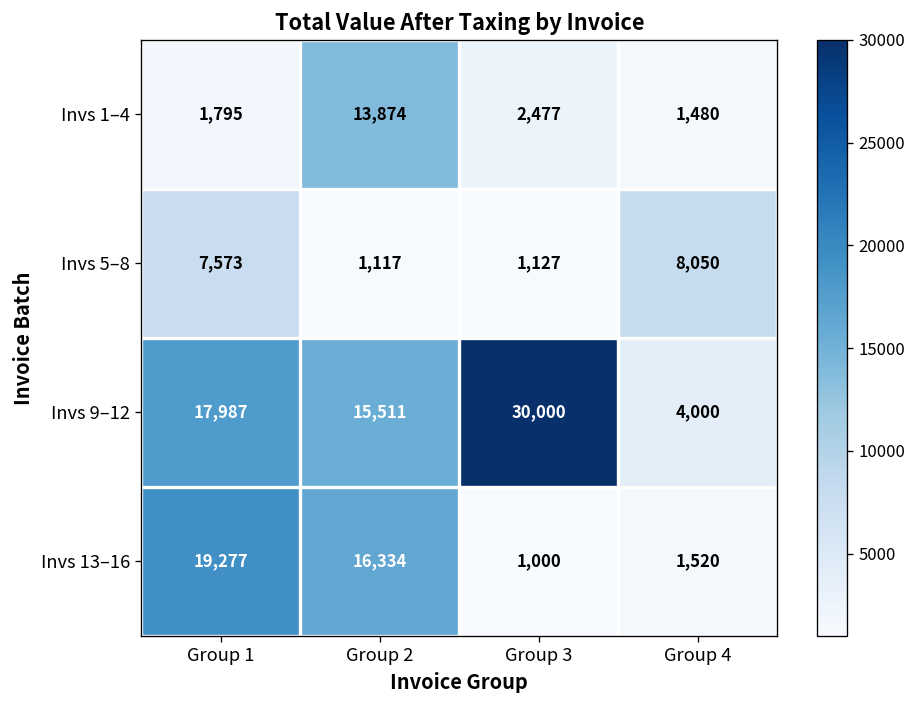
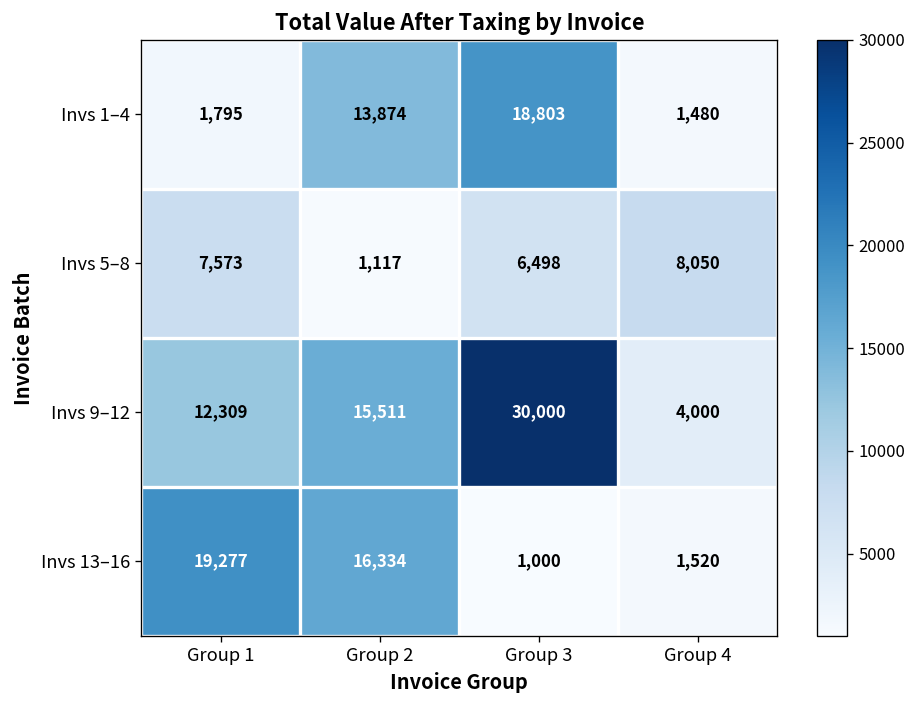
  {
    "Invs 1–4": {
      "Group 1": "1,795",
      "Group 2": "13,874",
-     "Group 3": "2,477",
+     "Group 3": "18,803",
      "Group 4": "1,480"
    },
    "Invs 5–8": {
      "Group 1": "7,573",
      "Group 2": "1,117",
-     "Group 3": "1,127",
+     "Group 3": "6,498",
      "Group 4": "8,050"
    },
    "Invs 9–12": {
-     "Group 1": "17,987",
+     "Group 1": "12,309",
      "Group 2": "15,511",
      "Group 3": "30,000",
      "Group 4": "4,000"
    },
    "Invs 13–16": {
      "Group 1": "19,277",
      "Group 2": "16,334",
      "Group 3": "1,000",
      "Group 4": "1,520"
    }
  }
